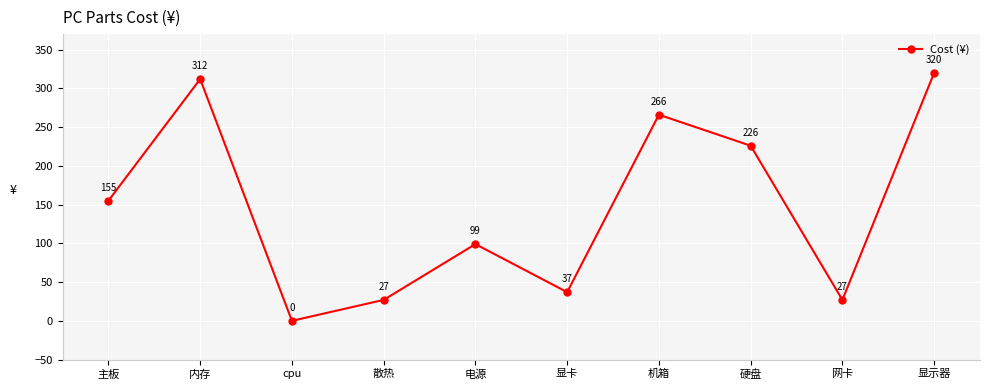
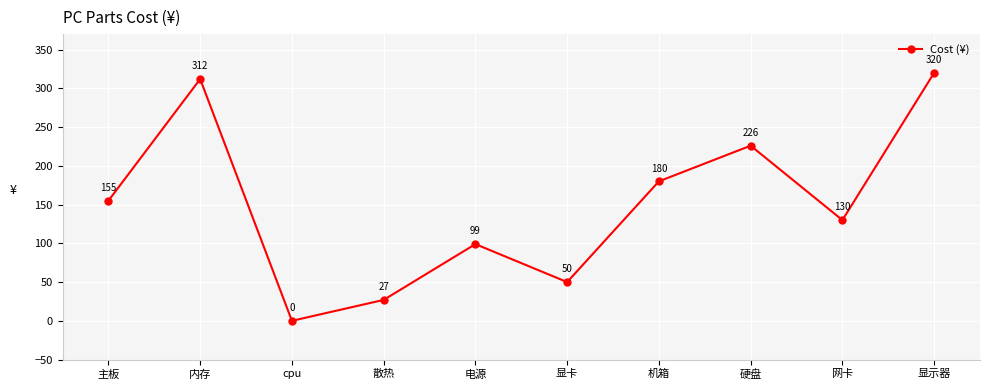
  {
    "主板": 155,
    "内存": 312,
    "cpu": 0,
    "散热": 27,
    "电源": 99,
-   "显卡": 37,
-   "机箱": 266,
+   "显卡": 50,
+   "机箱": 180,
    "硬盘": 226,
-   "网卡": 27,
+   "网卡": 130,
    "显示器": 320
  }
